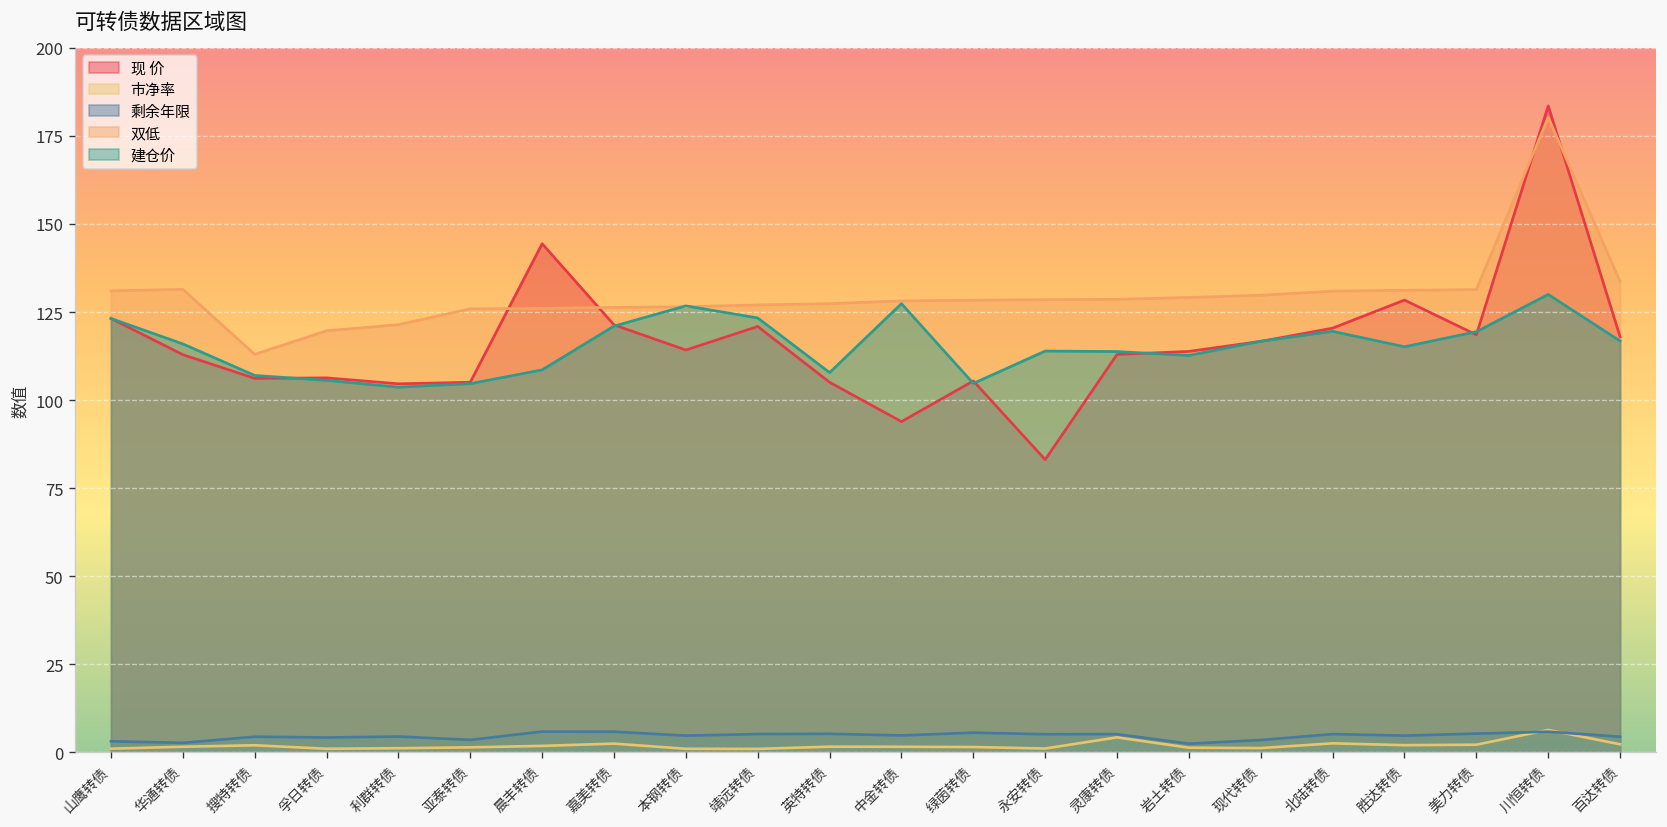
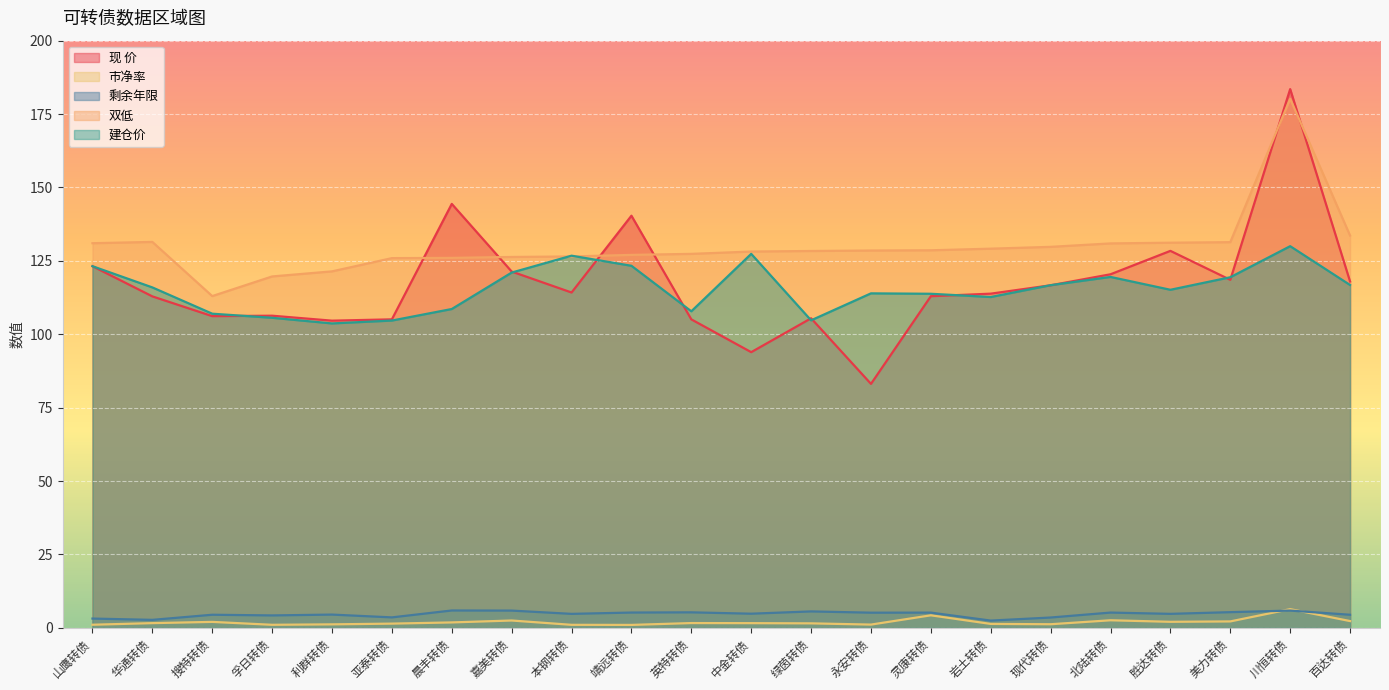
  {
    "现 价": {
      "华通转债": 113,
      "利群转债": 105,
      "晨丰转债": 144,
      "本钢转债": 114,
-     "靖远转债": 121,
+     "靖远转债": 140,
      "英特转债": 105,
      "中金转债": 94,
      "永安转债": 83,
      "岩土转债": 114,
      "北陆转债": 120,
      "胜达转债": 128,
      "美力转债": 119,
      "川恒转债": 184,
      "百达转债": 118
    }
  }
